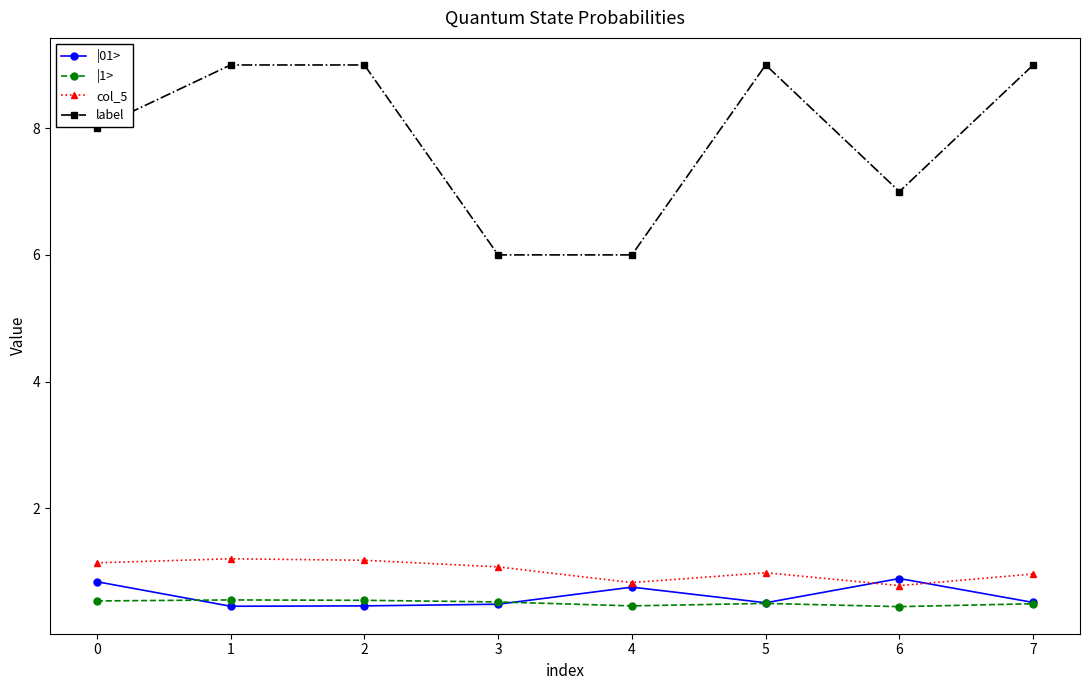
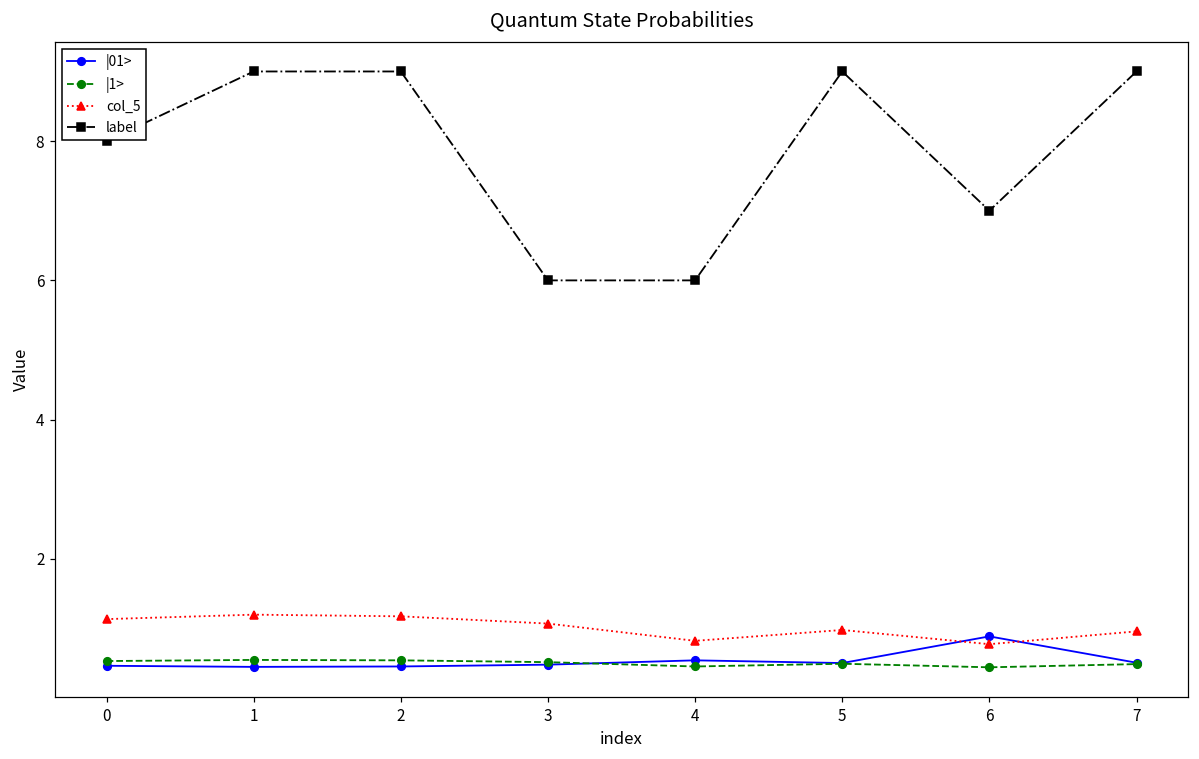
  {
    "|01>": {
-     "0": 0.8,
+     "0": 0.5,
      "1": 0.5,
      "2": 0.5,
-     "4": 0.8,
+     "4": 0.5,
      "6": 0.9
    },
    "|1>": {
      "0": 0.5,
      "1": 0.6,
      "2": 0.5,
      "4": 0.5,
      "6": 0.4
    },
    "col_5": {
      "0": 1.1,
      "1": 1.2,
      "2": 1.2,
      "3": 1.1,
      "4": 0.8,
      "5": 1.0,
      "6": 0.8,
      "7": 1.0
    },
    "label": {
      "0": 8.0,
      "1": 9.0,
      "2": 9.0,
      "3": 6.0,
      "4": 6.0,
      "5": 9.0,
      "6": 7.0,
      "7": 9.0
    }
  }
